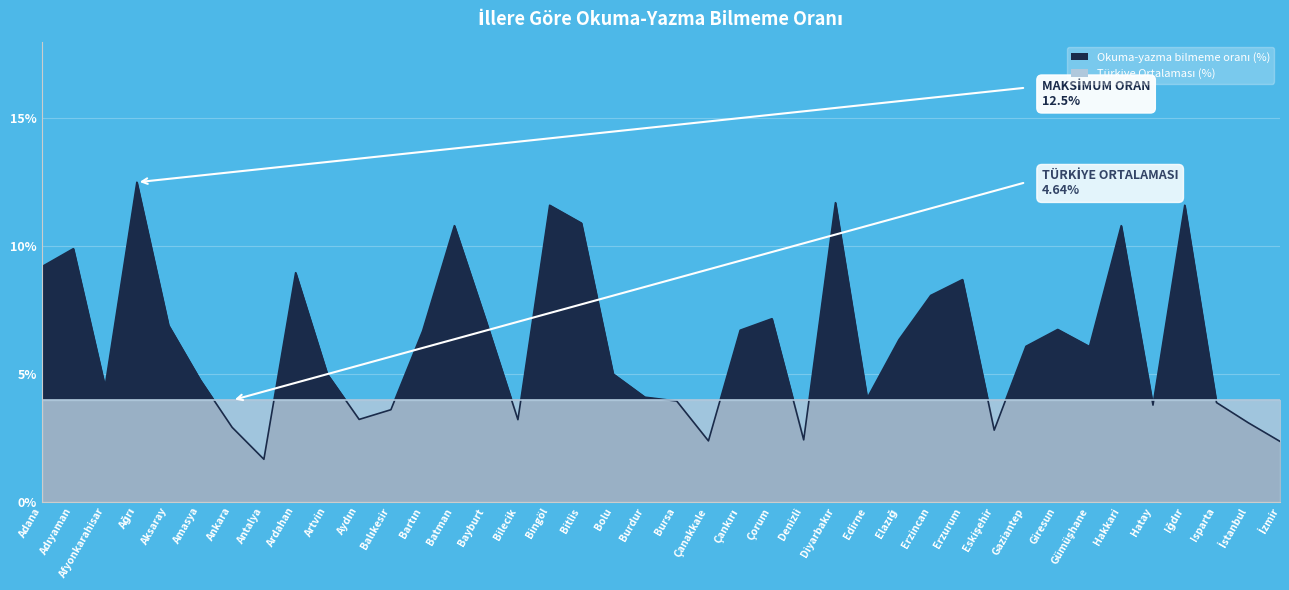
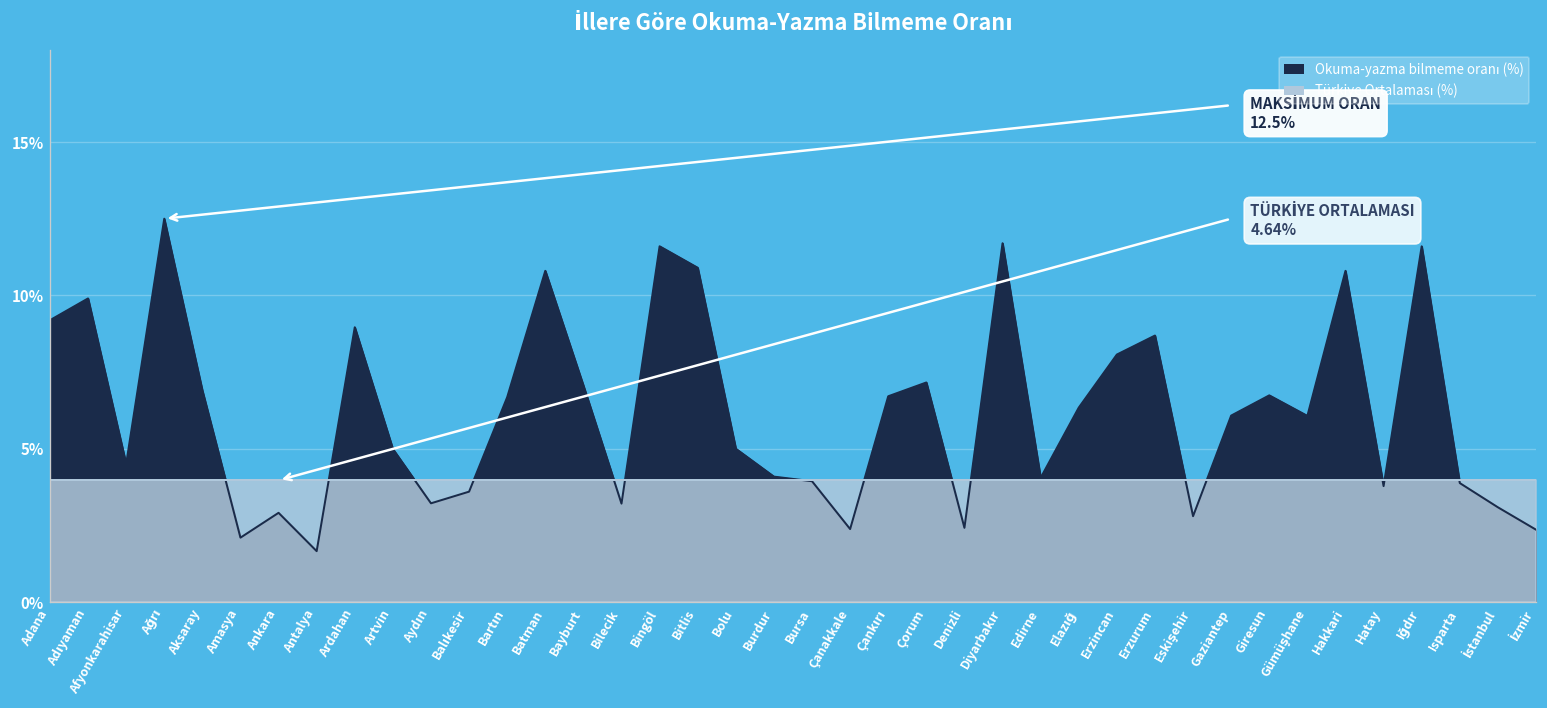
  {
    "Okuma-yazma bilmeme oranı (%)": {
      "Adana": "9.2%",
      "Adıyaman": "9.9%",
      "Afyonkarahisar": "4.5%",
      "Ağrı": "12.5%",
      "Aksaray": "6.9%",
-     "Amasya": "4.8%",
+     "Amasya": "2.1%",
      "Ankara": "2.9%",
      "Antalya": "1.7%",
      "Ardahan": "9.0%",
      "Artvin": "5.0%",
      "Aydın": "3.2%",
      "Balıkesir": "3.6%",
      "Bartın": "6.7%",
      "Batman": "10.8%",
      "Bayburt": "7.1%",
      "Bilecik": "3.2%",
      "Bingöl": "11.6%",
      "Bitlis": "10.9%",
      "Bolu": "5.0%",
      "Burdur": "4.1%",
      "Çanakkale": "2.4%",
      "Çankırı": "6.7%",
      "Çorum": "7.2%",
      "Denizli": "2.4%",
      "Diyarbakır": "11.7%",
      "Elazığ": "6.3%",
      "Erzincan": "8.1%",
      "Erzurum": "8.7%",
      "Eskişehir": "2.8%",
      "Gaziantep": "6.1%",
      "Giresun": "6.7%",
      "Gümüşhane": "6.1%",
      "Hakkari": "10.8%",
      "Hatay": "3.8%",
      "İstanbul": "3.1%",
      "İzmir": "2.4%"
    },
    "Türkiye Ortalaması (%)": {
      "Adana": "4.0%",
      "Adıyaman": "4.0%",
      "Afyonkarahisar": "4.0%",
      "Ağrı": "4.0%",
      "Aksaray": "4.0%",
      "Amasya": "4.0%",
      "Ankara": "4.0%",
      "Antalya": "4.0%",
      "Ardahan": "4.0%",
      "Artvin": "4.0%",
      "Aydın": "4.0%",
      "Balıkesir": "4.0%",
      "Bartın": "4.0%",
      "Batman": "4.0%",
      "Bayburt": "4.0%",
      "Bilecik": "4.0%",
      "Bingöl": "4.0%",
      "Bitlis": "4.0%",
      "Bolu": "4.0%",
      "Burdur": "4.0%",
      "Çanakkale": "4.0%",
      "Çankırı": "4.0%",
      "Çorum": "4.0%",
      "Denizli": "4.0%",
      "Diyarbakır": "4.0%",
      "Elazığ": "4.0%",
      "Erzincan": "4.0%",
      "Erzurum": "4.0%",
      "Eskişehir": "4.0%",
      "Gaziantep": "4.0%",
      "Giresun": "4.0%",
      "Gümüşhane": "4.0%",
      "Hakkari": "4.0%",
      "Hatay": "4.0%",
      "Iğdır": "4.0%",
      "İstanbul": "4.0%",
      "İzmir": "4.0%"
    }
  }
